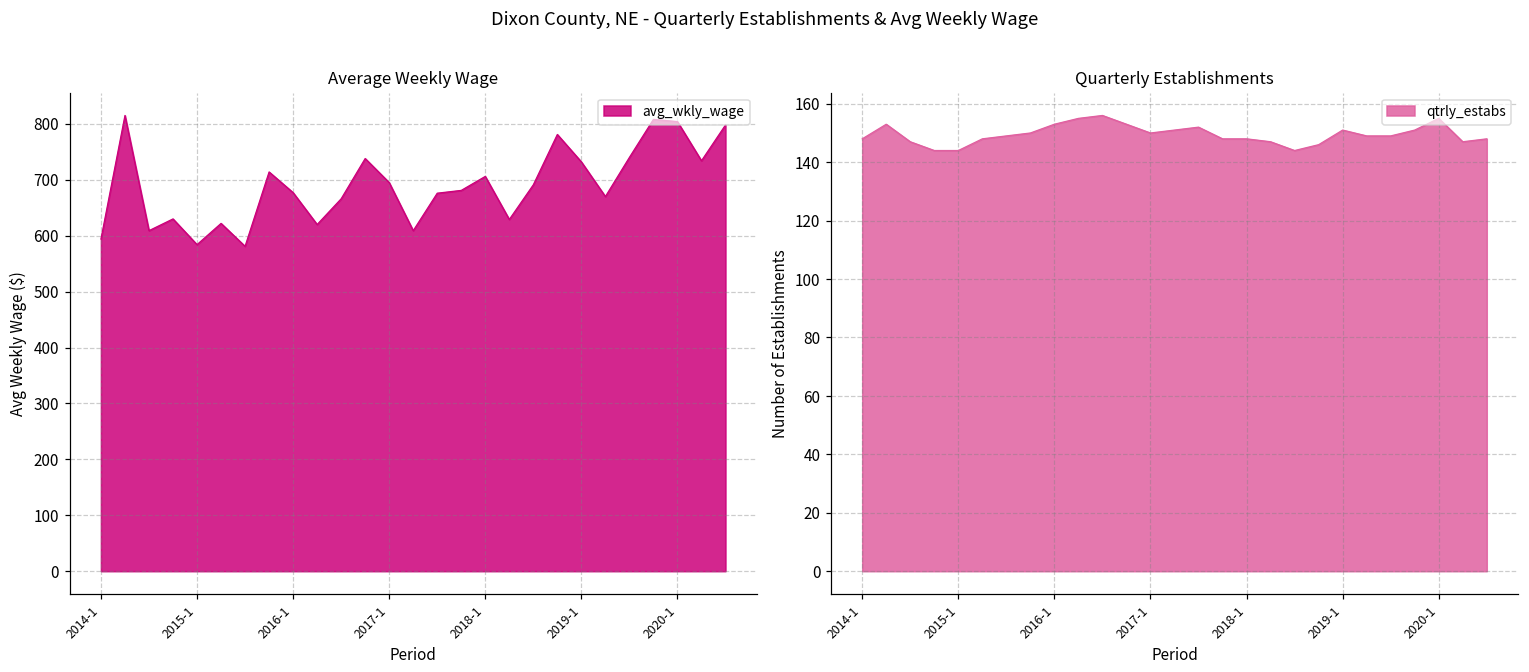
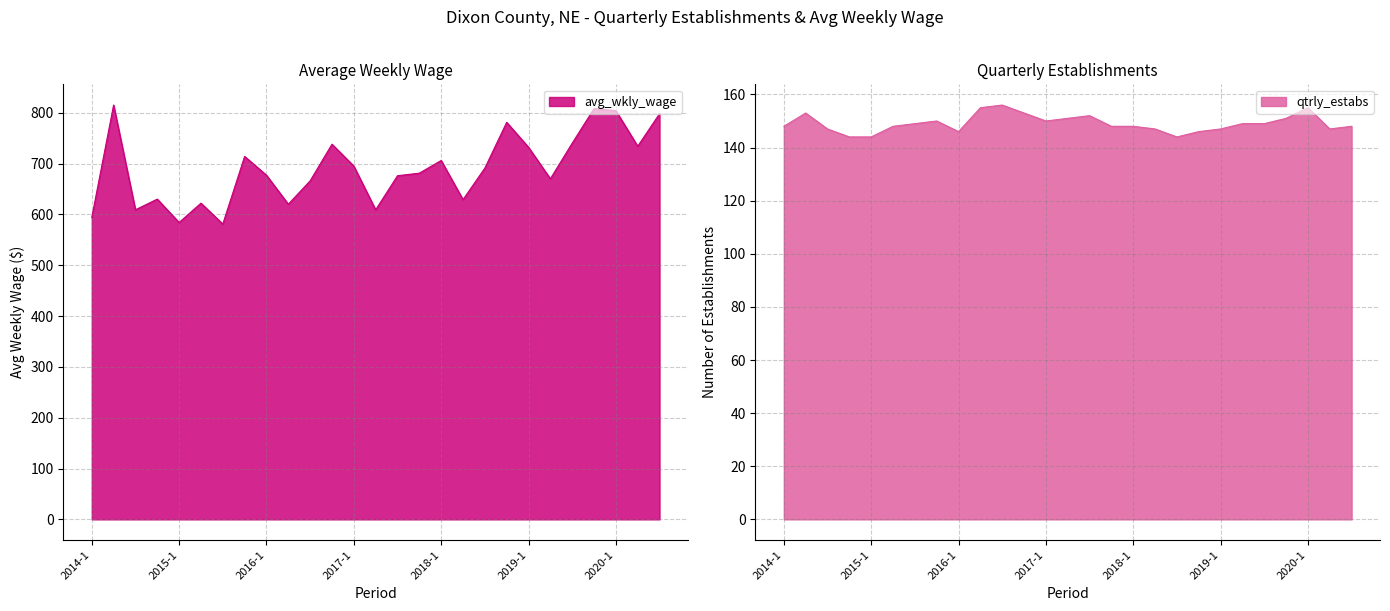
  {
    "Average Weekly Wage": {
      "2014-1": 590,
      "2015-1": 580,
      "2016-1": 680,
      "2017-1": 700,
      "2018-1": 710,
      "2019-1": 730
    },
    "Quarterly Establishments": {
      "2014-1": 148,
      "2015-1": 144,
-     "2016-1": 153,
+     "2016-1": 146,
      "2017-1": 150,
      "2018-1": 148,
-     "2019-1": 151
+     "2019-1": 147
    }
  }
